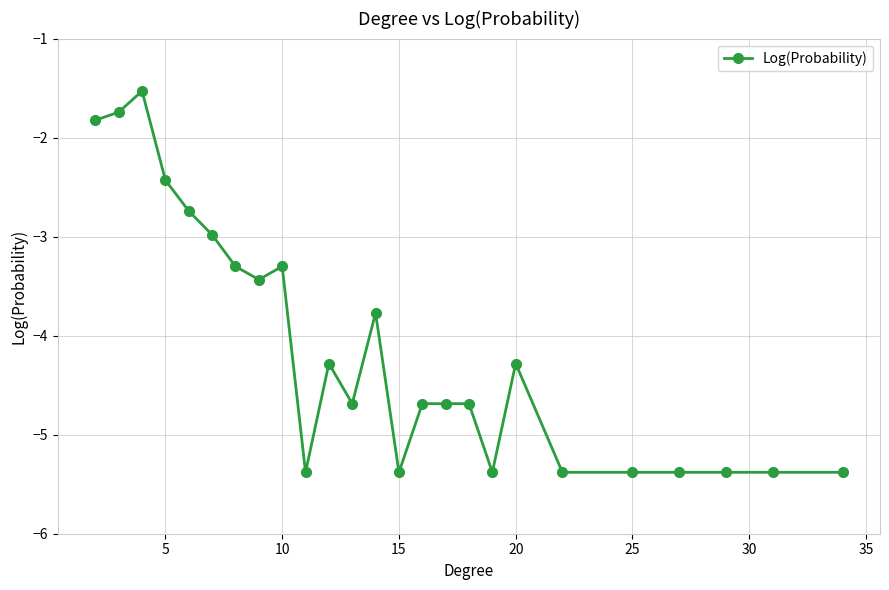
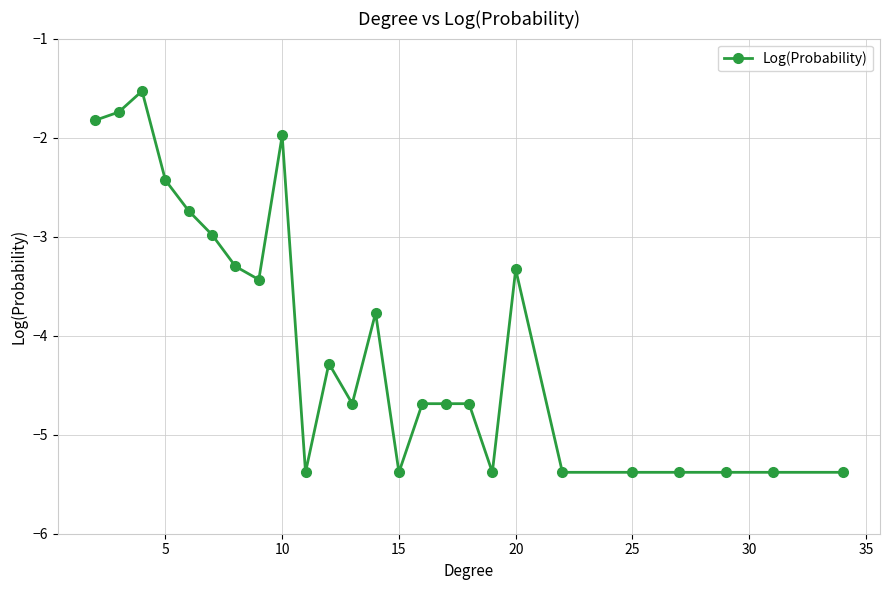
  {
    "5": -2.4,
-   "10": -3.3,
+   "10": -2.0,
    "15": -5.4,
-   "20": -4.3,
+   "20": -3.3,
    "25": -5.4
  }
